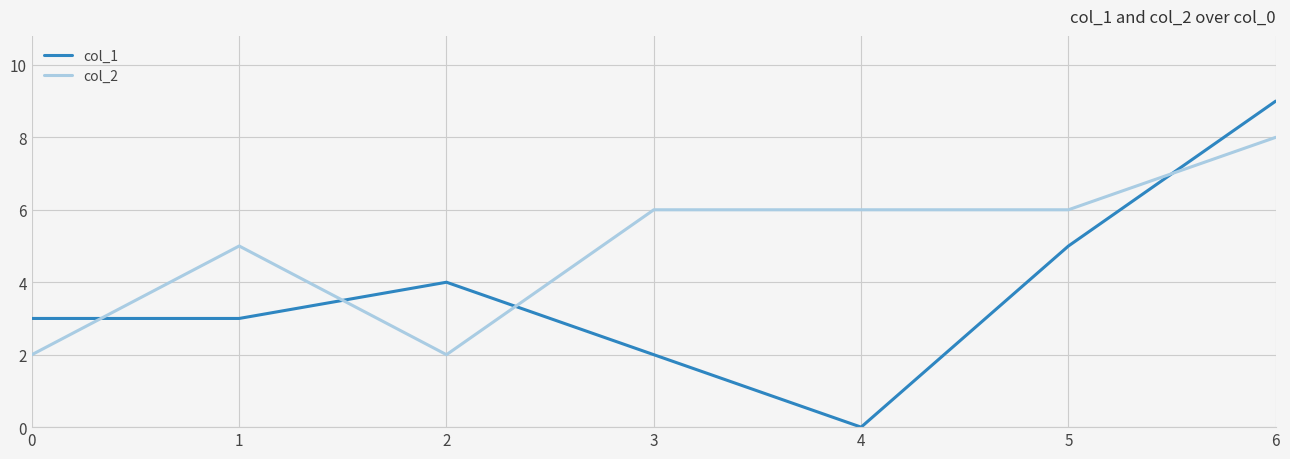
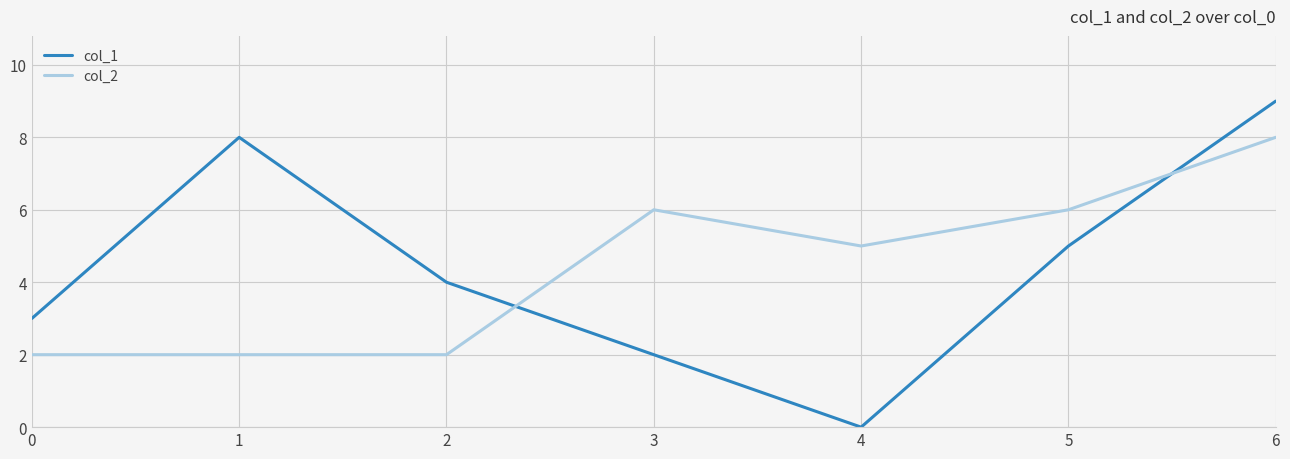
  {
    "col_1": {
      "0": 3,
-     "1": 3,
+     "1": 8,
      "2": 4,
      "3": 2,
      "4": 0,
      "5": 5,
      "6": 9
    },
    "col_2": {
      "0": 2,
-     "1": 5,
+     "1": 2,
      "2": 2,
      "3": 6,
-     "4": 6,
+     "4": 5,
      "5": 6,
      "6": 8
    }
  }
